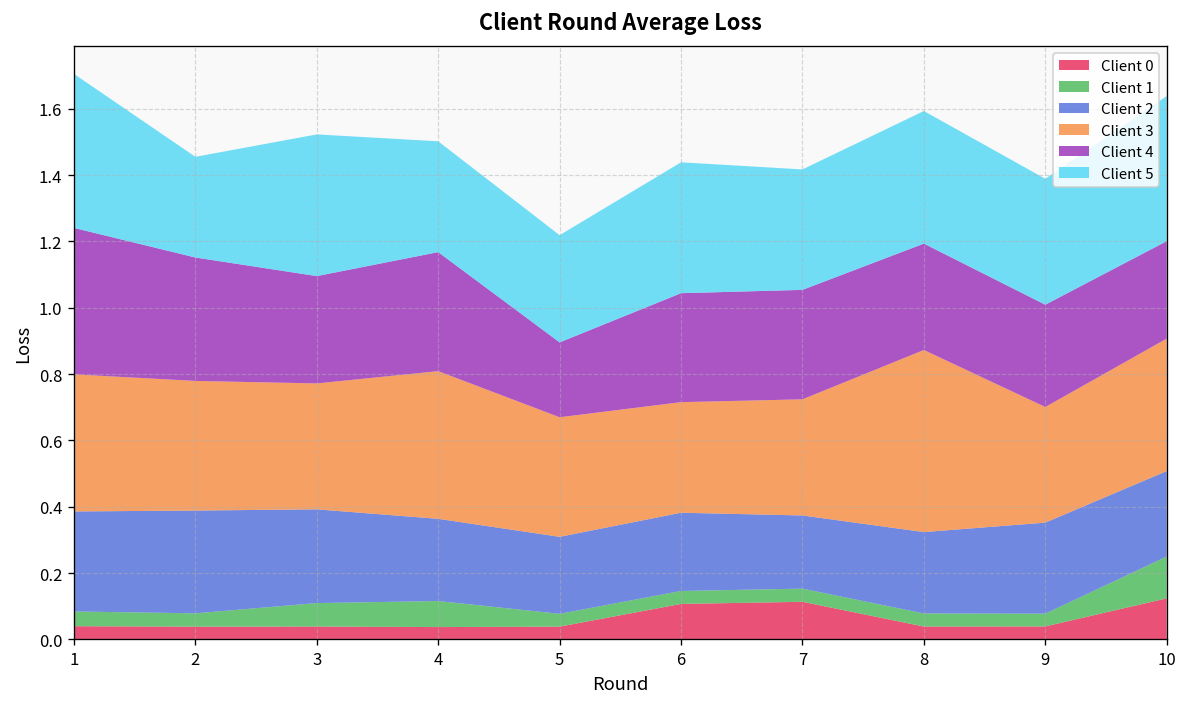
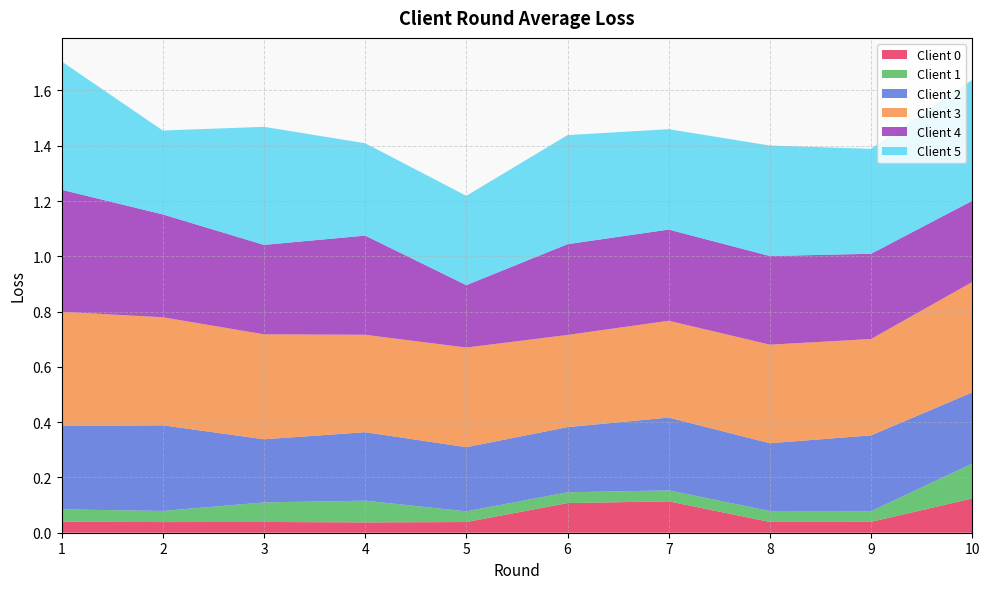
  {
    "Client 0": {
      "1": 0.04,
      "2": 0.04,
      "3": 0.04,
      "4": 0.04,
      "5": 0.04,
      "6": 0.11,
      "7": 0.11,
      "8": 0.04,
      "9": 0.04,
      "10": 0.12
    },
    "Client 1": {
      "1": 0.04,
      "2": 0.04,
      "3": 0.07,
      "4": 0.08,
      "5": 0.04,
      "6": 0.04,
      "7": 0.04,
      "8": 0.04,
      "9": 0.04,
      "10": 0.13
    },
    "Client 2": {
      "1": 0.30,
      "2": 0.31,
-     "3": 0.28,
+     "3": 0.23,
      "4": 0.25,
      "5": 0.23,
      "6": 0.24,
-     "7": 0.22,
+     "7": 0.26,
      "8": 0.25,
      "9": 0.27,
      "10": 0.26
    },
    "Client 3": {
      "1": 0.41,
      "2": 0.39,
      "3": 0.38,
-     "4": 0.45,
+     "4": 0.35,
      "5": 0.36,
      "6": 0.33,
      "7": 0.35,
-     "8": 0.55,
+     "8": 0.36,
      "9": 0.35,
      "10": 0.40
    },
    "Client 4": {
      "1": 0.44,
      "2": 0.37,
      "3": 0.32,
      "4": 0.36,
      "5": 0.23,
      "6": 0.33,
      "7": 0.33,
      "8": 0.32,
      "9": 0.31,
      "10": 0.29
    },
    "Client 5": {
      "1": 0.46,
      "2": 0.30,
      "3": 0.43,
      "4": 0.33,
      "5": 0.32,
      "6": 0.39,
      "7": 0.36,
      "8": 0.40,
      "9": 0.38,
      "10": 0.44
    }
  }
